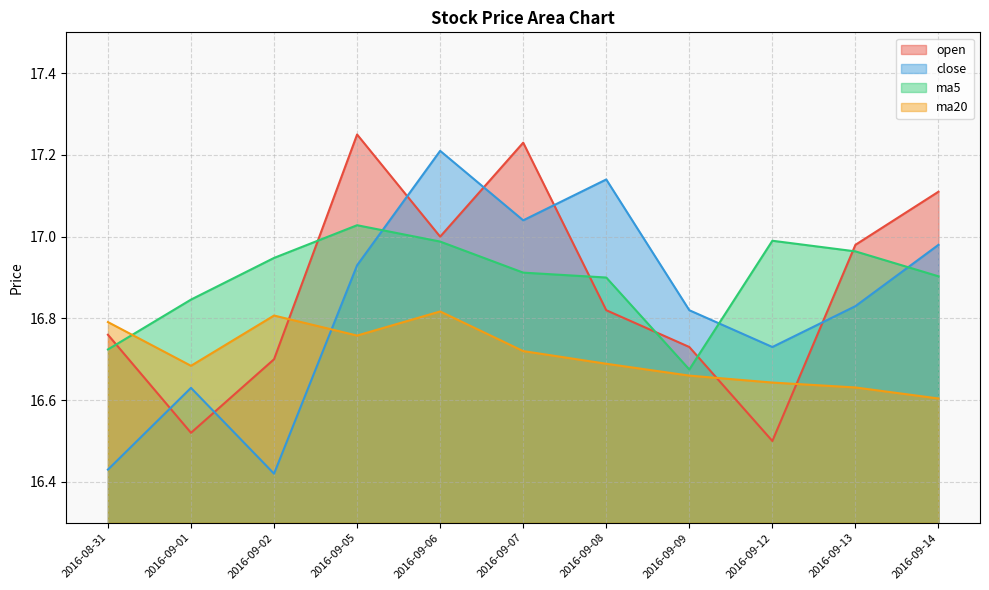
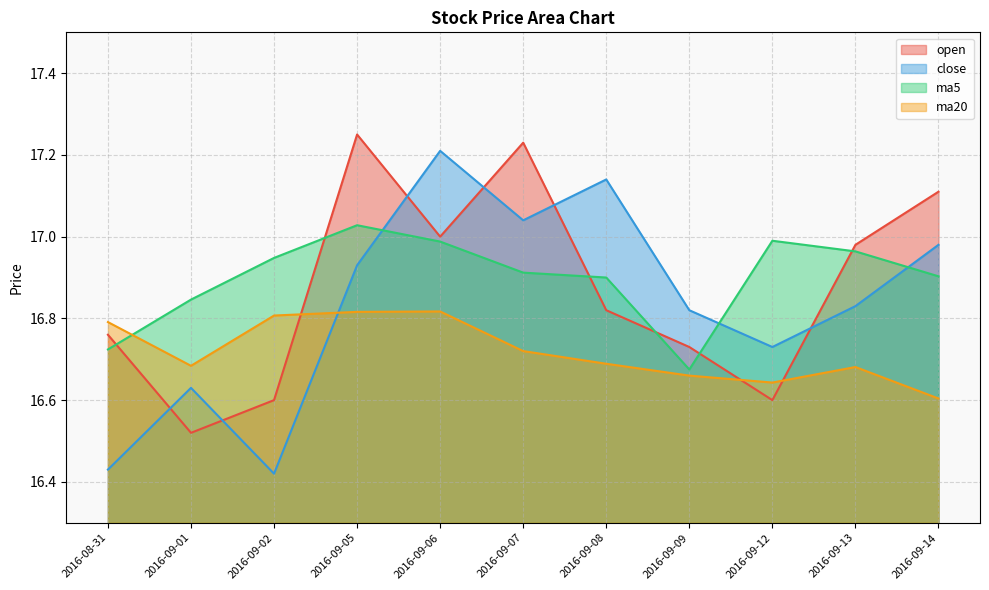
  {
    "open": {
      "2016-08-31": 16.76,
      "2016-09-01": 16.52,
-     "2016-09-02": 16.7,
+     "2016-09-02": 16.6,
      "2016-09-05": 17.25,
      "2016-09-06": 17.0,
      "2016-09-07": 17.23,
      "2016-09-08": 16.82,
      "2016-09-09": 16.73,
-     "2016-09-12": 16.5,
+     "2016-09-12": 16.6,
      "2016-09-13": 16.98,
      "2016-09-14": 17.11
    },
    "close": {
      "2016-08-31": 16.43,
      "2016-09-01": 16.63,
      "2016-09-02": 16.42,
      "2016-09-05": 16.93,
      "2016-09-06": 17.21,
      "2016-09-07": 17.04,
      "2016-09-08": 17.14,
      "2016-09-09": 16.82,
      "2016-09-12": 16.73,
      "2016-09-13": 16.83,
      "2016-09-14": 16.98
    },
    "ma5": {
      "2016-08-31": 16.72,
      "2016-09-01": 16.85,
      "2016-09-02": 16.95,
      "2016-09-05": 17.03,
      "2016-09-06": 16.99,
      "2016-09-07": 16.91,
      "2016-09-08": 16.90,
      "2016-09-09": 16.68,
      "2016-09-12": 16.99,
      "2016-09-13": 16.96,
      "2016-09-14": 16.90
    },
    "ma20": {
      "2016-08-31": 16.79,
      "2016-09-01": 16.68,
      "2016-09-02": 16.81,
-     "2016-09-05": 16.76,
+     "2016-09-05": 16.82,
      "2016-09-06": 16.82,
      "2016-09-07": 16.72,
      "2016-09-08": 16.69,
      "2016-09-09": 16.66,
      "2016-09-12": 16.64,
-     "2016-09-13": 16.63,
+     "2016-09-13": 16.68,
      "2016-09-14": 16.60
    }
  }
